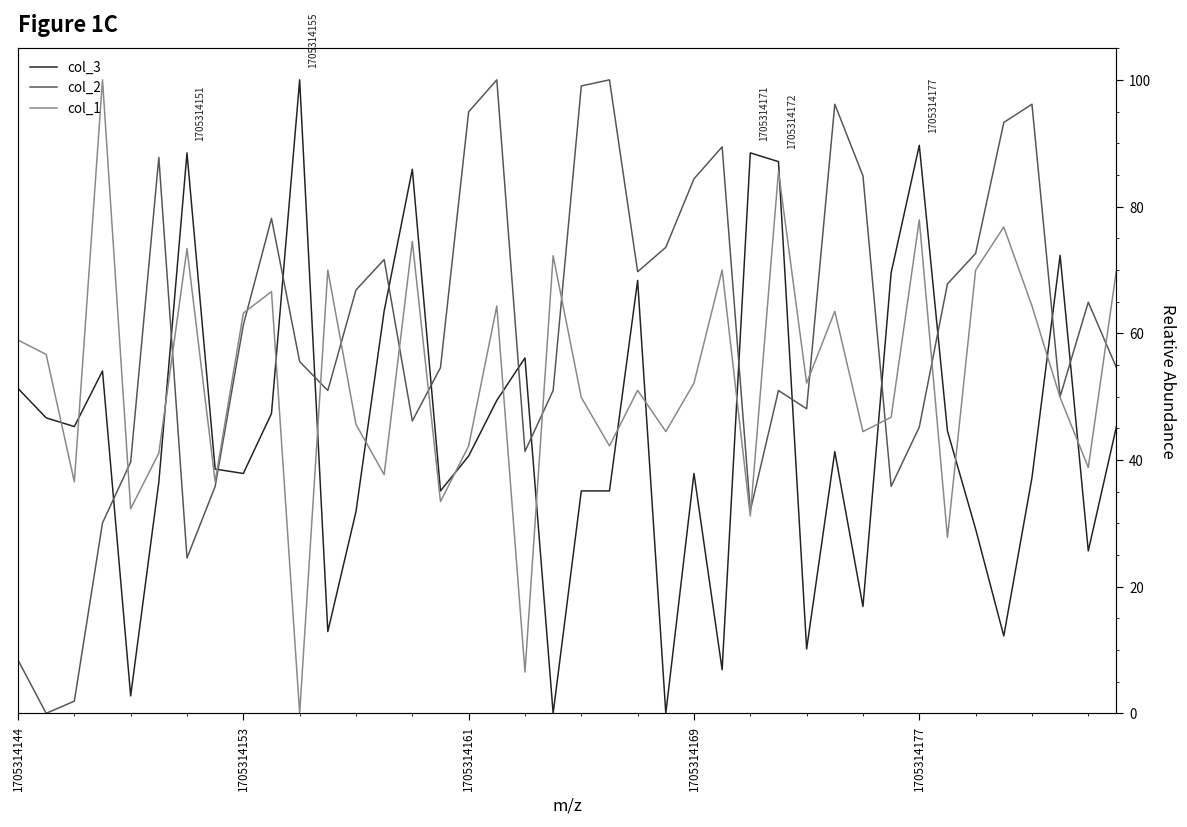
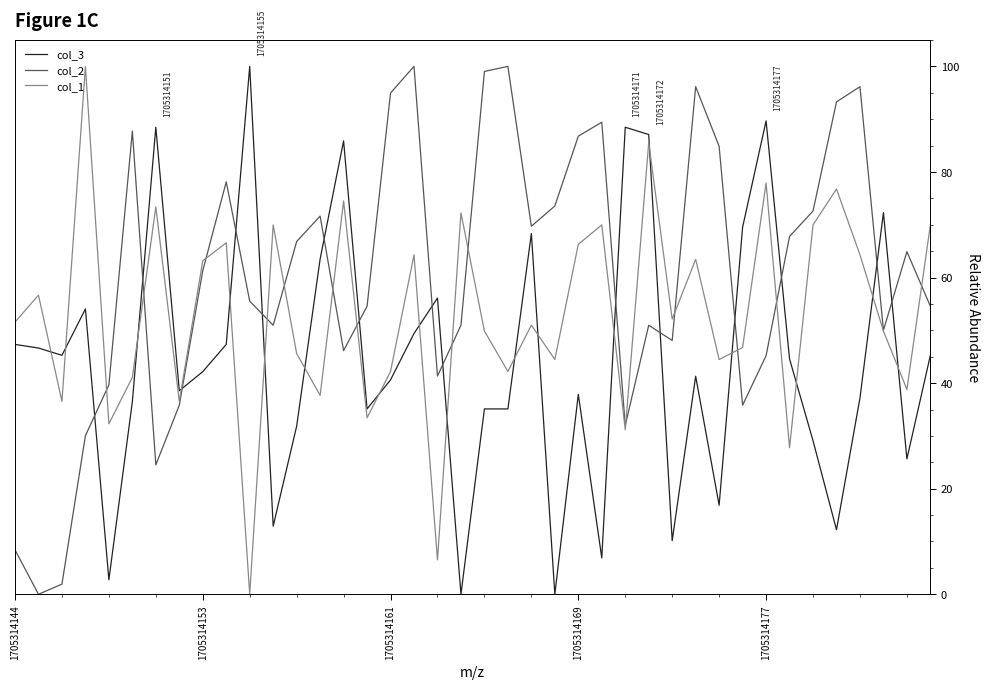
  {
    "col_3": {
-     "1705314144": 51,
-     "1705314153": 38,
+     "1705314144": 47,
+     "1705314153": 42,
      "1705314161": 41,
      "1705314169": 38
    },
    "col_2": {
      "1705314144": 8,
      "1705314153": 61,
      "1705314161": 95,
-     "1705314169": 84,
+     "1705314169": 87,
      "1705314177": 45
    },
    "col_1": {
-     "1705314144": 59,
+     "1705314144": 52,
      "1705314153": 63,
      "1705314161": 42,
-     "1705314169": 52,
+     "1705314169": 66,
      "1705314177": 78
    }
  }
